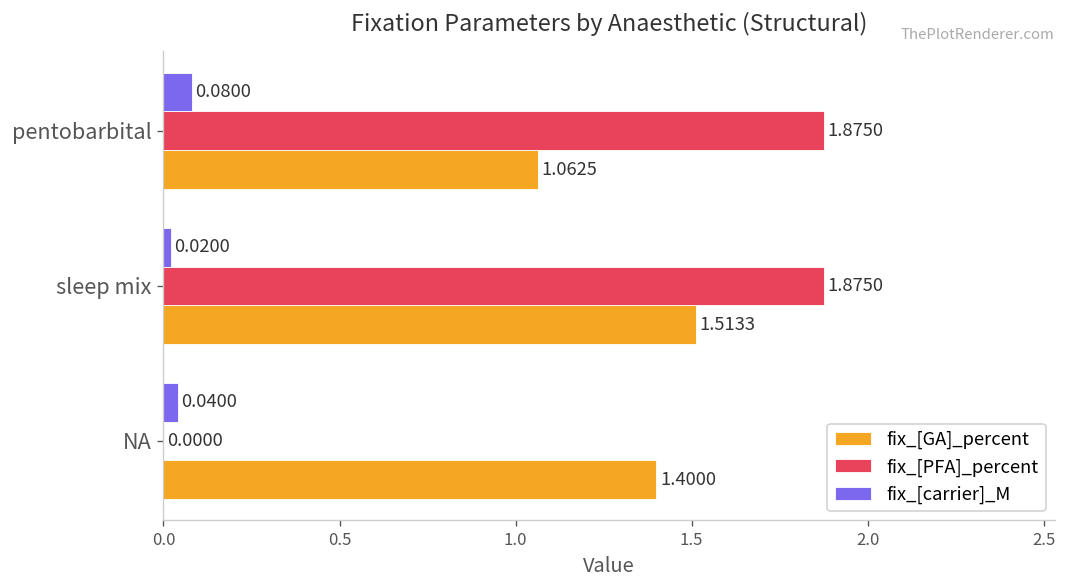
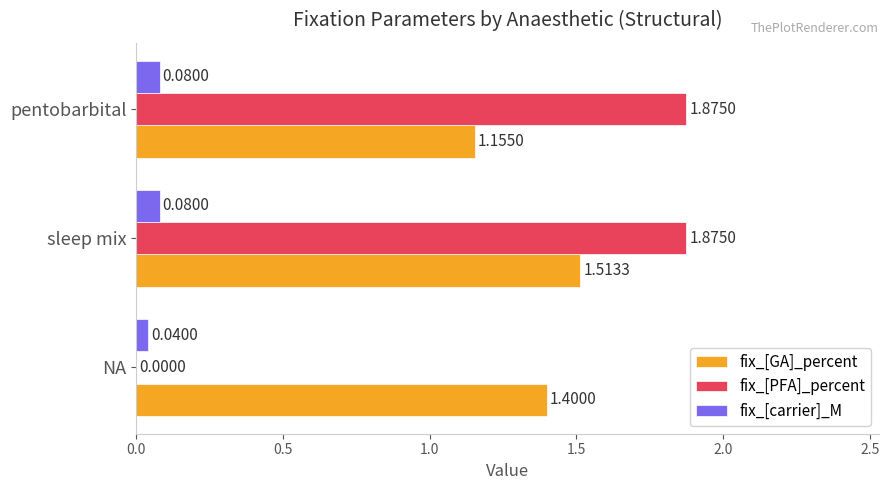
  {
    "fix_[GA]_percent": {
-     "pentobarbital": 1.0625,
+     "pentobarbital": 1.1550,
      "sleep mix": 1.5133,
      "NA": 1.4000
    },
    "fix_[PFA]_percent": {
      "pentobarbital": 1.8750,
      "sleep mix": 1.8750,
      "NA": 0.0000
    },
    "fix_[carrier]_M": {
      "pentobarbital": 0.0800,
-     "sleep mix": 0.0200,
+     "sleep mix": 0.0800,
      "NA": 0.0400
    }
  }
